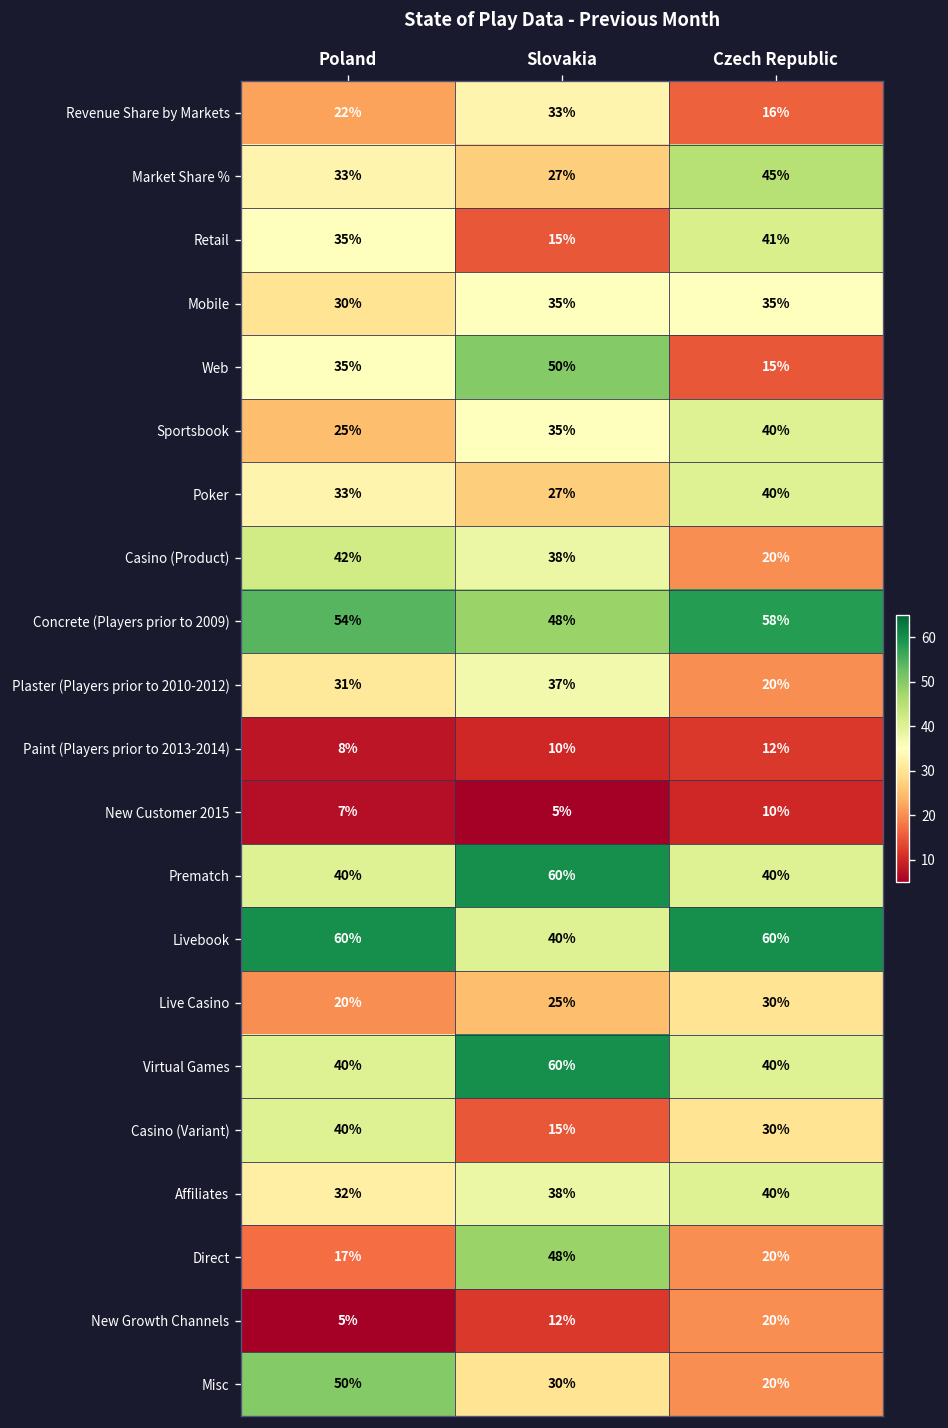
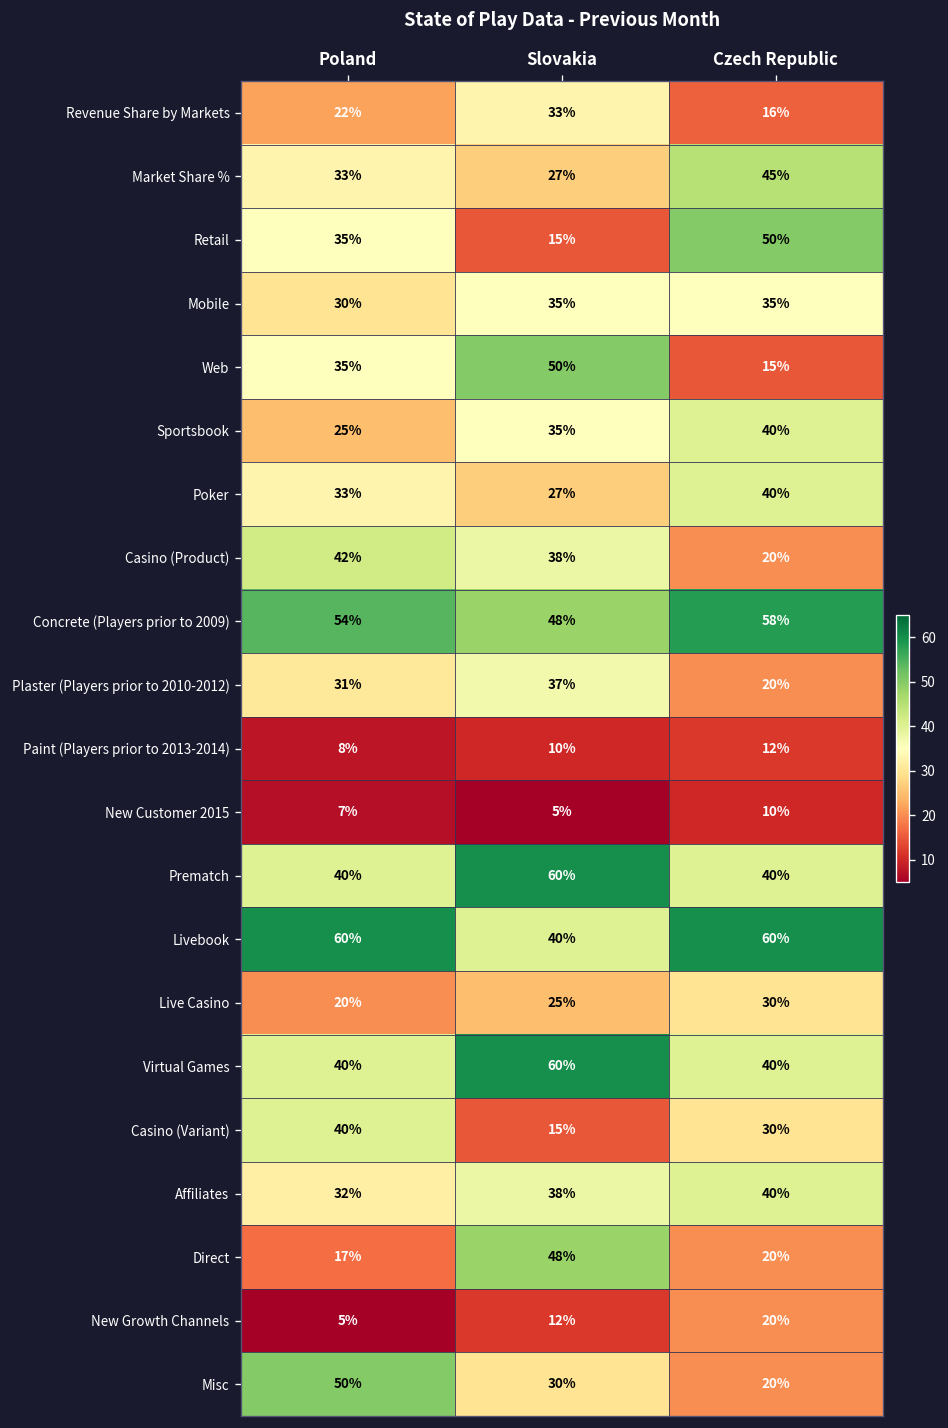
  {
    "Revenue Share by Markets": {
      "Poland": "22%",
      "Slovakia": "33%",
      "Czech Republic": "16%"
    },
    "Market Share %": {
      "Poland": "33%",
      "Slovakia": "27%",
      "Czech Republic": "45%"
    },
    "Retail": {
      "Poland": "35%",
      "Slovakia": "15%",
-     "Czech Republic": "41%"
+     "Czech Republic": "50%"
    },
    "Mobile": {
      "Poland": "30%",
      "Slovakia": "35%",
      "Czech Republic": "35%"
    },
    "Web": {
      "Poland": "35%",
      "Slovakia": "50%",
      "Czech Republic": "15%"
    },
    "Sportsbook": {
      "Poland": "25%",
      "Slovakia": "35%",
      "Czech Republic": "40%"
    },
    "Poker": {
      "Poland": "33%",
      "Slovakia": "27%",
      "Czech Republic": "40%"
    },
    "Casino (Product)": {
      "Poland": "42%",
      "Slovakia": "38%",
      "Czech Republic": "20%"
    },
    "Concrete (Players prior to 2009)": {
      "Poland": "54%",
      "Slovakia": "48%",
      "Czech Republic": "58%"
    },
    "Plaster (Players prior to 2010-2012)": {
      "Poland": "31%",
      "Slovakia": "37%",
      "Czech Republic": "20%"
    },
    "Paint (Players prior to 2013-2014)": {
      "Poland": "8%",
      "Slovakia": "10%",
      "Czech Republic": "12%"
    },
    "New Customer 2015": {
      "Poland": "7%",
      "Slovakia": "5%",
      "Czech Republic": "10%"
    },
    "Prematch": {
      "Poland": "40%",
      "Slovakia": "60%",
      "Czech Republic": "40%"
    },
    "Livebook": {
      "Poland": "60%",
      "Slovakia": "40%",
      "Czech Republic": "60%"
    },
    "Live Casino": {
      "Poland": "20%",
      "Slovakia": "25%",
      "Czech Republic": "30%"
    },
    "Virtual Games": {
      "Poland": "40%",
      "Slovakia": "60%",
      "Czech Republic": "40%"
    },
    "Casino (Variant)": {
      "Poland": "40%",
      "Slovakia": "15%",
      "Czech Republic": "30%"
    },
    "Affiliates": {
      "Poland": "32%",
      "Slovakia": "38%",
      "Czech Republic": "40%"
    },
    "Direct": {
      "Poland": "17%",
      "Slovakia": "48%",
      "Czech Republic": "20%"
    },
    "New Growth Channels": {
      "Poland": "5%",
      "Slovakia": "12%",
      "Czech Republic": "20%"
    },
    "Misc": {
      "Poland": "50%",
      "Slovakia": "30%",
      "Czech Republic": "20%"
    }
  }
